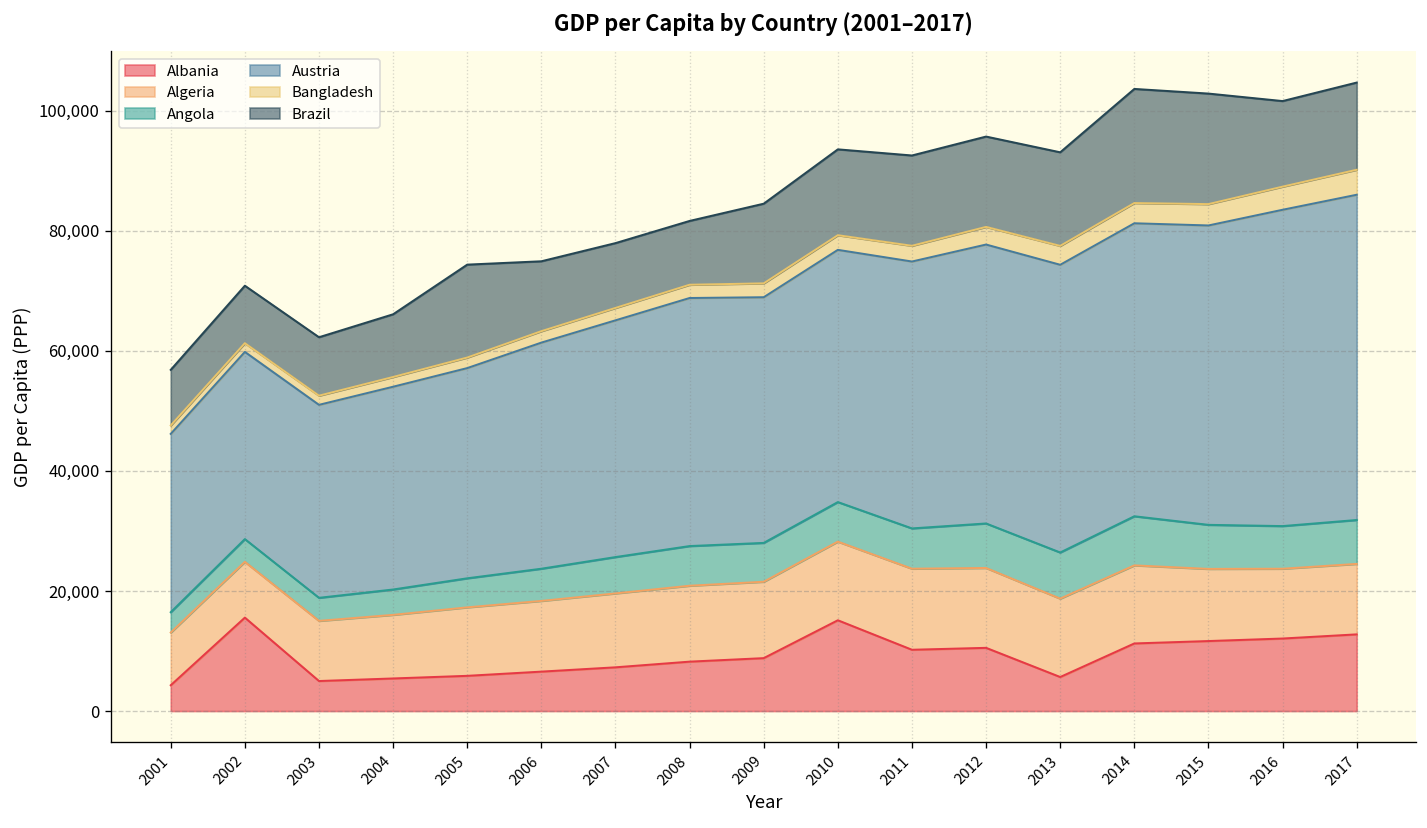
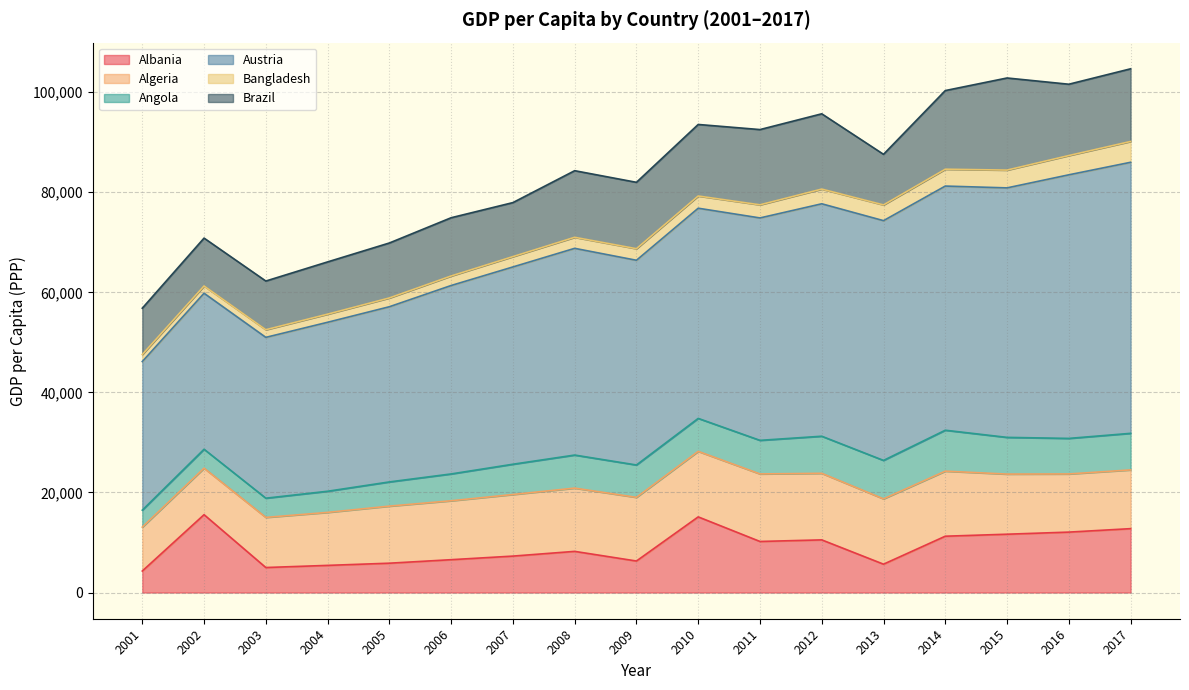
  {
    "Albania": {
      "2001": "4,000",
      "2002": "16,000",
      "2003": "5,000",
      "2004": "5,000",
      "2005": "6,000",
      "2006": "7,000",
      "2007": "7,000",
      "2008": "8,000",
-     "2009": "9,000",
+     "2009": "6,000",
      "2010": "15,000",
      "2011": "10,000",
      "2012": "11,000",
      "2013": "6,000",
      "2014": "11,000",
      "2015": "12,000",
      "2016": "12,000",
      "2017": "13,000"
    },
    "Brazil": {
      "2001": "9,000",
      "2002": "10,000",
      "2003": "10,000",
      "2004": "10,000",
-     "2005": "15,000",
+     "2005": "11,000",
      "2006": "12,000",
      "2007": "11,000",
-     "2008": "11,000",
+     "2008": "13,000",
      "2009": "13,000",
      "2010": "14,000",
      "2011": "15,000",
      "2012": "15,000",
-     "2013": "16,000",
-     "2014": "19,000",
+     "2013": "10,000",
+     "2014": "16,000",
      "2015": "18,000",
      "2016": "14,000",
      "2017": "15,000"
    }
  }
